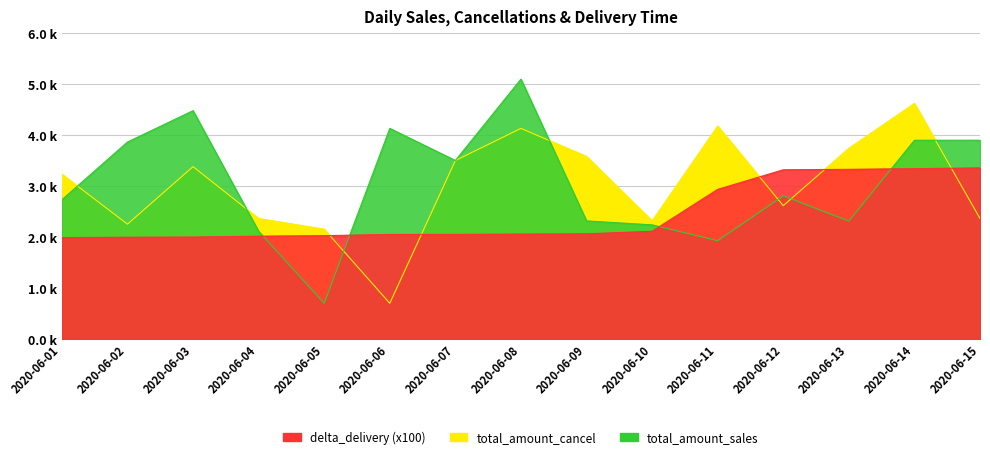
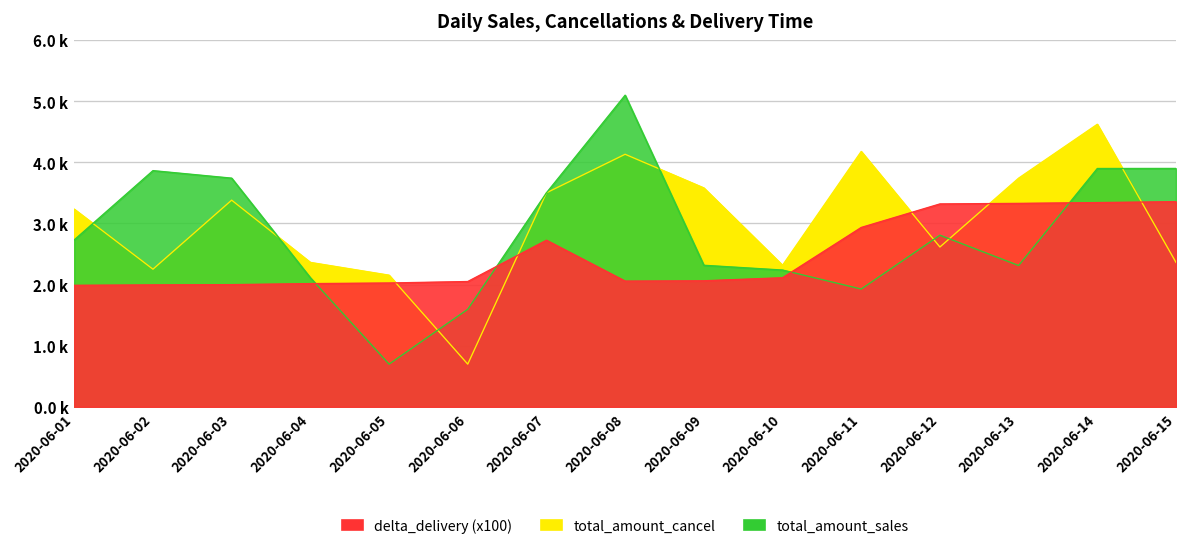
  {
    "total_amount_cancel": {
      "2020-06-01": 3200,
      "2020-06-02": 2300,
      "2020-06-03": 3400,
      "2020-06-04": 2400,
      "2020-06-05": 2200,
      "2020-06-06": 700,
      "2020-06-08": 4100,
      "2020-06-09": 3600,
      "2020-06-10": 2300,
      "2020-06-11": 4200,
      "2020-06-12": 2600,
      "2020-06-13": 3700,
      "2020-06-14": 4600,
      "2020-06-15": 2400
    },
    "total_amount_sales": {
      "2020-06-01": 2700,
      "2020-06-02": 3900,
-     "2020-06-03": 4500,
+     "2020-06-03": 3700,
      "2020-06-04": 2100,
      "2020-06-05": 700,
-     "2020-06-06": 4100,
+     "2020-06-06": 1600,
      "2020-06-08": 5100,
      "2020-06-09": 2300,
      "2020-06-10": 2200,
      "2020-06-11": 1900,
      "2020-06-12": 2800,
      "2020-06-13": 2300,
      "2020-06-14": 3900,
      "2020-06-15": 3900
    },
    "delta_delivery (x100)": {
      "2020-06-01": 2000,
      "2020-06-02": 2000,
      "2020-06-03": 2000,
      "2020-06-04": 2000,
      "2020-06-05": 2000,
      "2020-06-06": 2100,
-     "2020-06-07": 2100,
+     "2020-06-07": 2700,
      "2020-06-08": 2100,
      "2020-06-09": 2100,
      "2020-06-10": 2100,
      "2020-06-11": 2900,
      "2020-06-12": 3300,
      "2020-06-13": 3300,
      "2020-06-14": 3300,
      "2020-06-15": 3400
    }
  }
